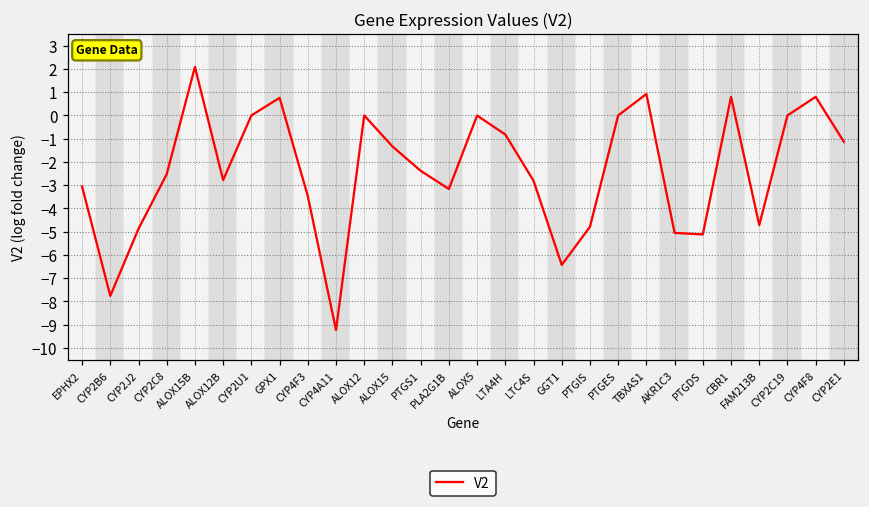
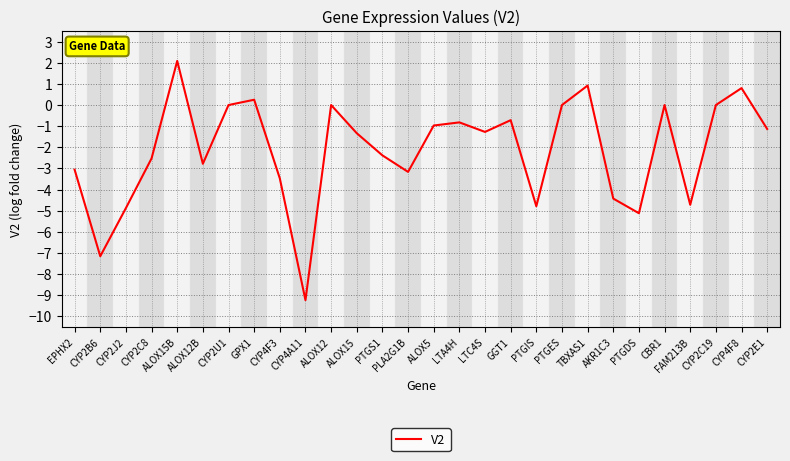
  {
    "EPHX2": -3.1,
-   "CYP2B6": -7.8,
+   "CYP2B6": -7.2,
    "CYP2J2": -4.9,
    "CYP2C8": -2.5,
    "ALOX15B": 2.1,
    "ALOX12B": -2.8,
    "CYP2U1": 0.0,
-   "GPX1": 0.8,
+   "GPX1": 0.3,
    "CYP4F3": -3.5,
    "CYP4A11": -9.2,
    "ALOX12": 0.0,
    "ALOX15": -1.3,
    "PTGS1": -2.4,
    "PLA2G1B": -3.2,
-   "ALOX5": 0.0,
+   "ALOX5": -1.0,
    "LTA4H": -0.8,
-   "LTC4S": -2.8,
-   "GGT1": -6.4,
+   "LTC4S": -1.3,
+   "GGT1": -0.7,
    "PTGIS": -4.8,
    "PTGES": 0.0,
    "TBXAS1": 0.9,
-   "AKR1C3": -5.0,
+   "AKR1C3": -4.4,
    "PTGDS": -5.1,
-   "CBR1": 0.8,
+   "CBR1": 0.0,
    "FAM213B": -4.7,
    "CYP2C19": 0.0,
    "CYP4F8": 0.8,
    "CYP2E1": -1.1
  }
